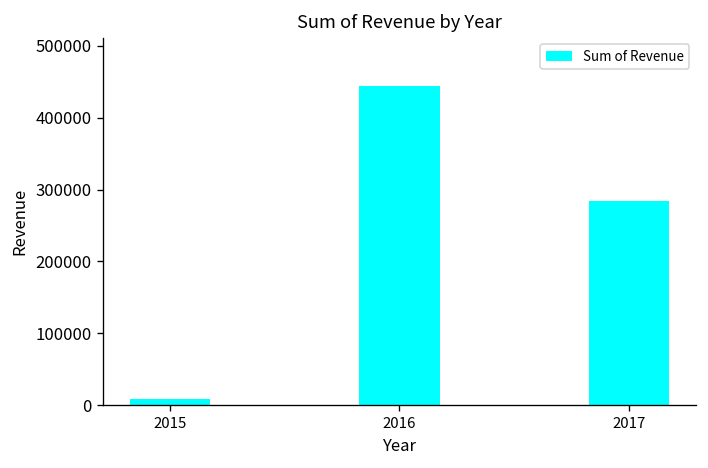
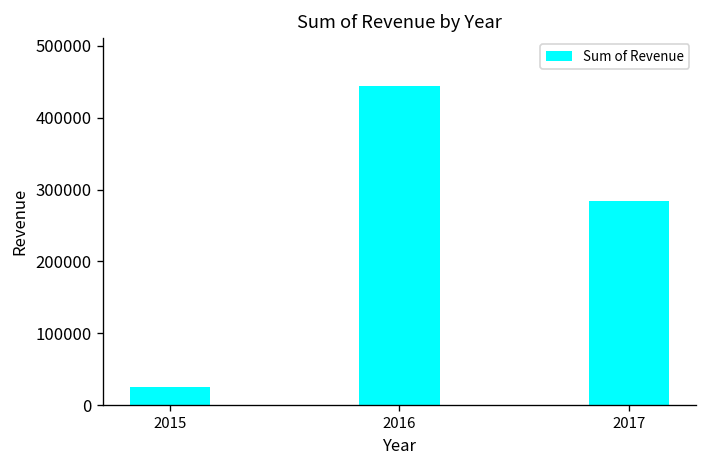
  {
-   "2015": 10000,
+   "2015": 20000,
    "2016": 440000,
    "2017": 280000
  }
